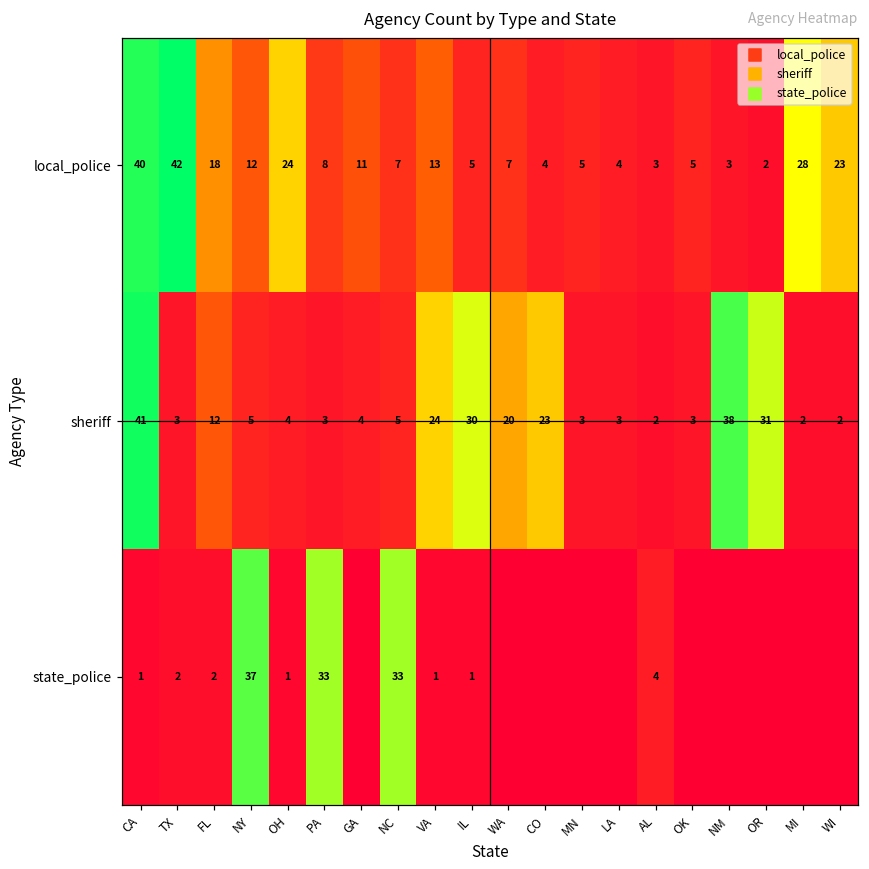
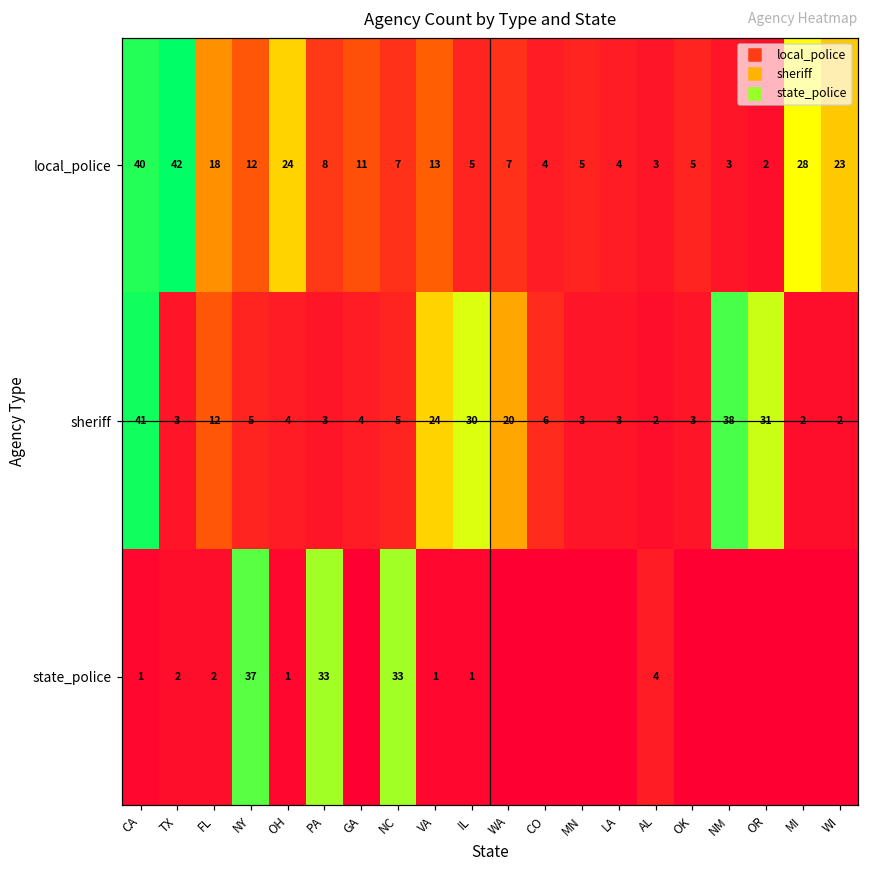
  {
    "local_police": {
      "CA": 40,
      "TX": 42,
      "FL": 18,
      "NY": 12,
      "OH": 24,
      "PA": 8,
      "GA": 11,
      "NC": 7,
      "VA": 13,
      "IL": 5,
      "WA": 7,
      "CO": 4,
      "MN": 5,
      "LA": 4,
      "AL": 3,
      "OK": 5,
      "NM": 3,
      "OR": 2,
      "MI": 28,
      "WI": 23
    },
    "sheriff": {
      "CA": 41,
      "TX": 3,
      "FL": 12,
      "NY": 5,
      "OH": 4,
      "PA": 3,
      "GA": 4,
      "NC": 5,
      "VA": 24,
      "IL": 30,
      "WA": 20,
-     "CO": 23,
+     "CO": 6,
      "MN": 3,
      "LA": 3,
      "AL": 2,
      "OK": 3,
      "NM": 38,
      "OR": 31,
      "MI": 2,
      "WI": 2
    },
    "state_police": {
      "CA": 1,
      "TX": 2,
      "FL": 2,
      "NY": 37,
      "OH": 1,
      "PA": 33,
      "NC": 33,
      "VA": 1,
      "IL": 1,
      "AL": 4
    }
  }
